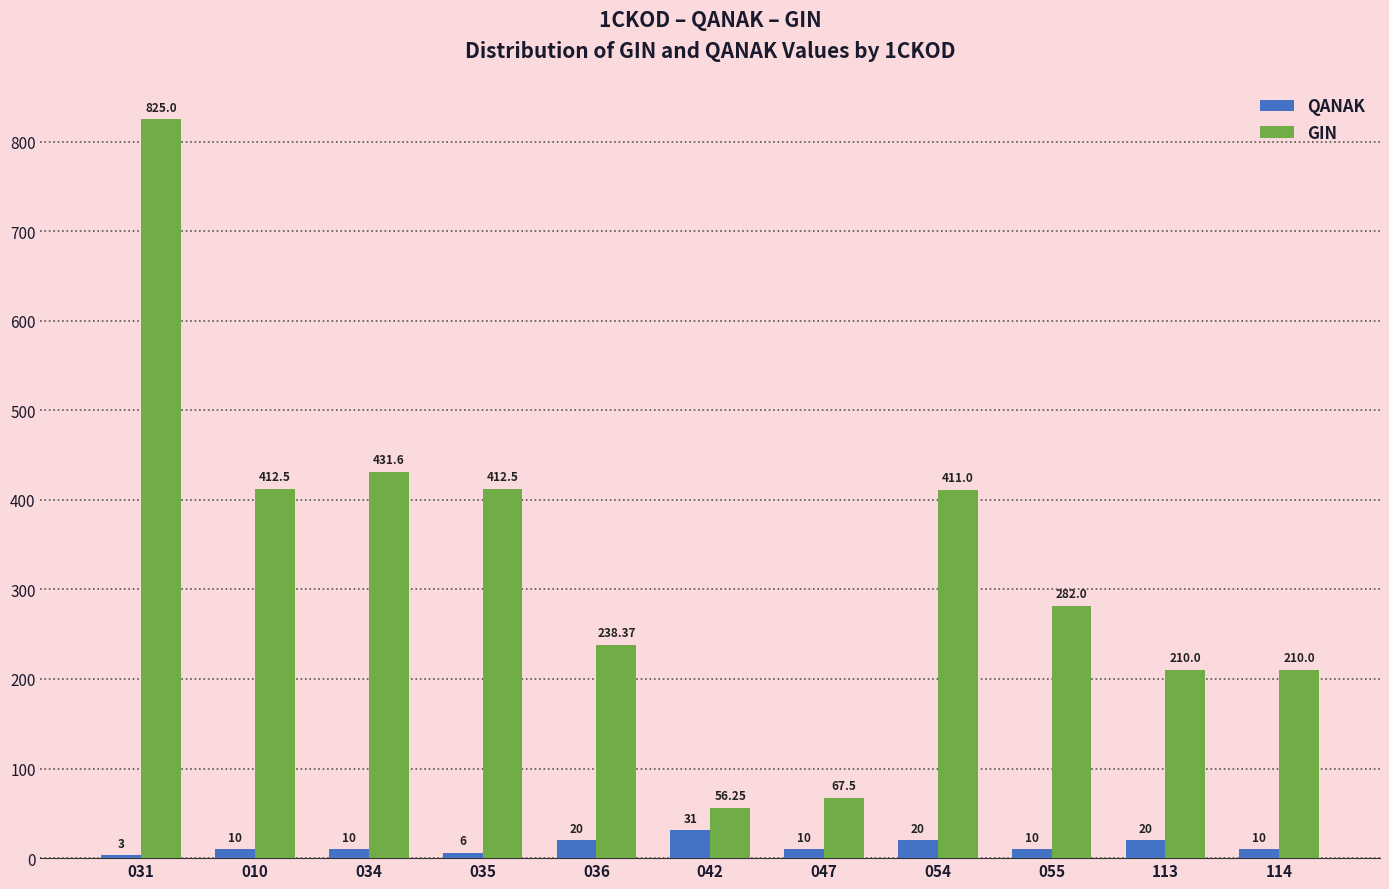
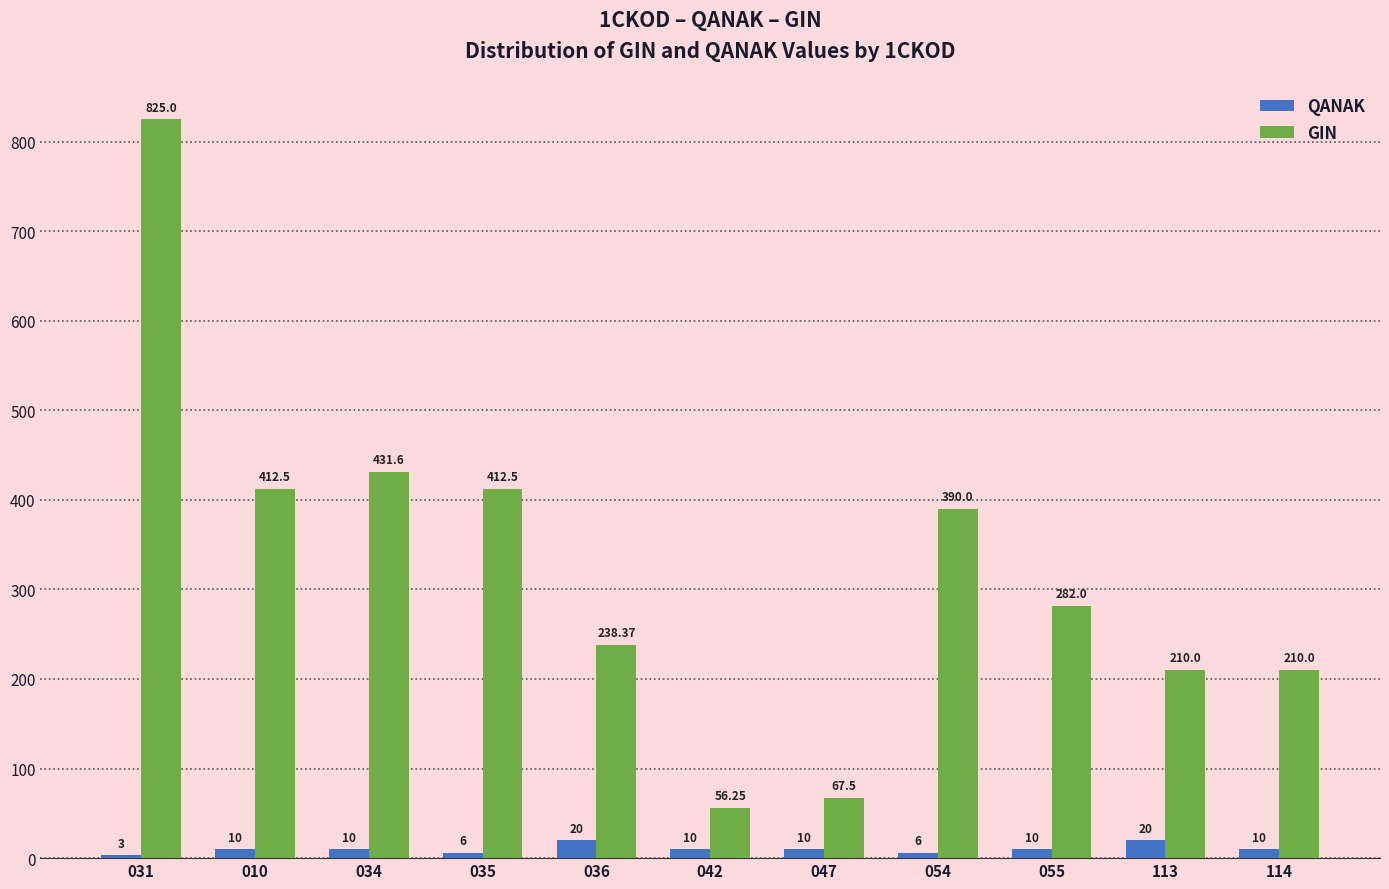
  {
    "QANAK": {
      "031": 3,
      "010": 10,
      "034": 10,
      "035": 6,
      "036": 20,
-     "042": 31,
+     "042": 10,
      "047": 10,
-     "054": 20,
+     "054": 6,
      "055": 10,
      "113": 20,
      "114": 10
    },
    "GIN": {
      "031": 825.0,
      "010": 412.5,
      "034": 431.6,
      "035": 412.5,
      "036": 238.37,
      "042": 56.25,
      "047": 67.5,
-     "054": 411.0,
+     "054": 390.0,
      "055": 282.0,
      "113": 210.0,
      "114": 210.0
    }
  }
